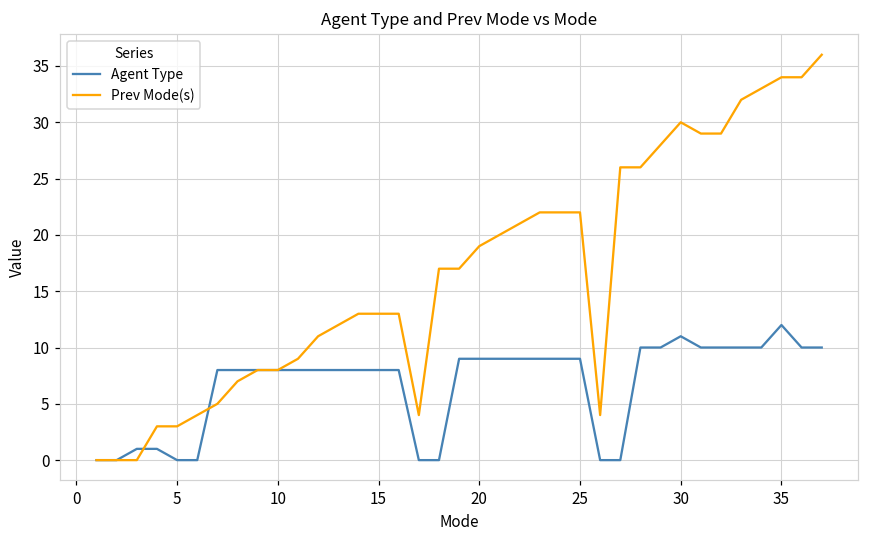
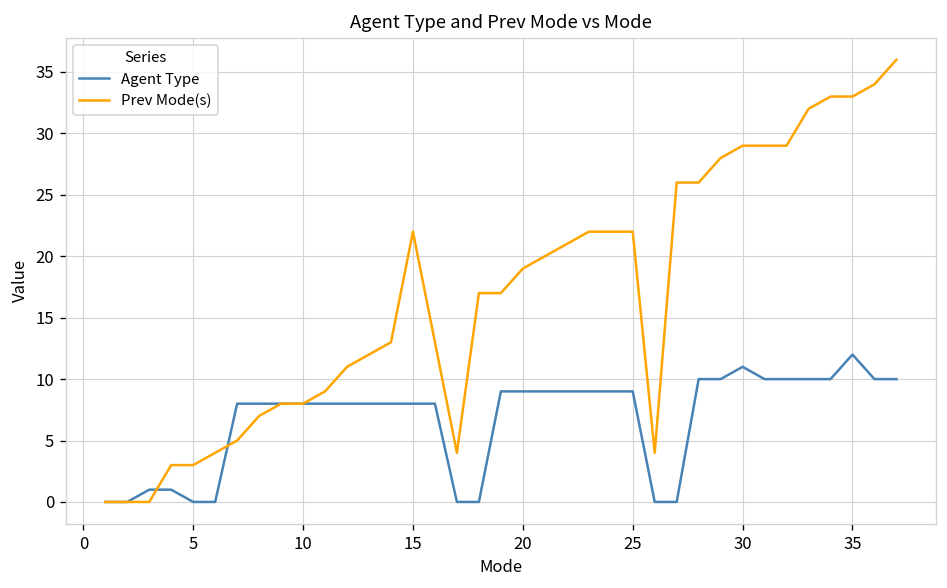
  {
    "Agent Type": {
      "5": 0,
      "15": 8,
      "20": 9,
      "25": 9,
      "30": 11,
      "35": 12
    },
    "Prev Mode(s)": {
      "5": 3,
-     "15": 13,
+     "15": 22,
      "20": 19,
      "25": 22,
-     "30": 30,
-     "35": 34
+     "30": 29,
+     "35": 33
    }
  }
